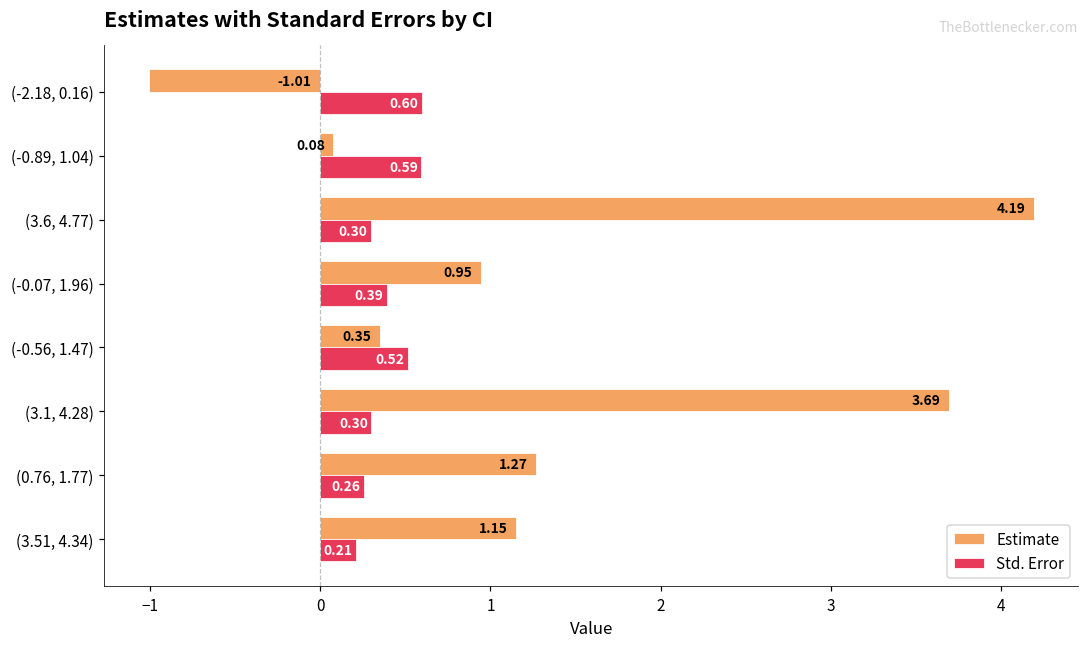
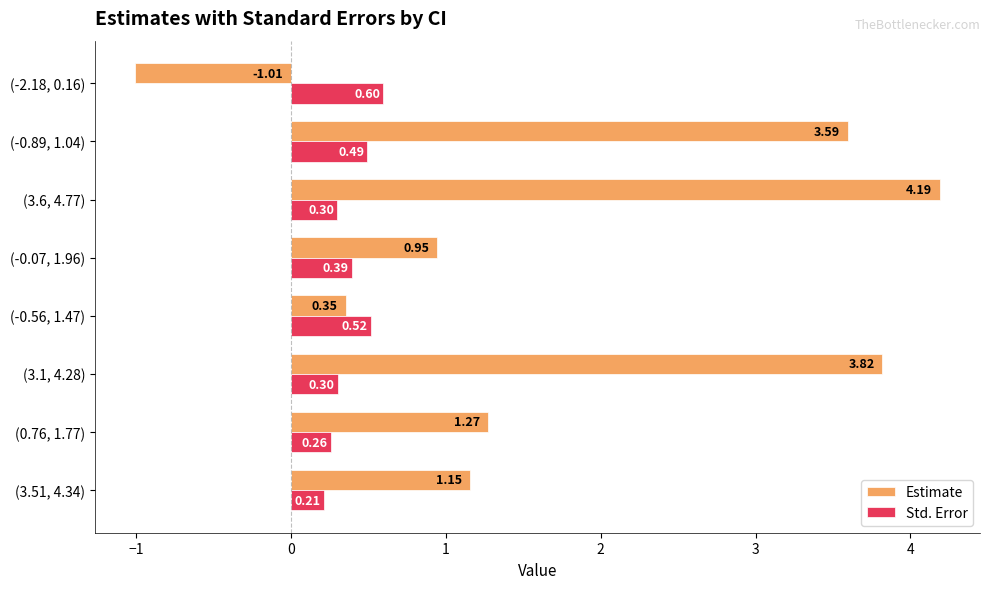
  {
    "Estimate": {
      "(-2.18, 0.16)": -1.01,
-     "(-0.89, 1.04)": 0.08,
+     "(-0.89, 1.04)": 3.59,
      "(3.6, 4.77)": 4.19,
      "(-0.07, 1.96)": 0.95,
      "(-0.56, 1.47)": 0.35,
-     "(3.1, 4.28)": 3.69,
+     "(3.1, 4.28)": 3.82,
      "(0.76, 1.77)": 1.27,
      "(3.51, 4.34)": 1.15
    },
    "Std. Error": {
      "(-2.18, 0.16)": 0.60,
-     "(-0.89, 1.04)": 0.59,
+     "(-0.89, 1.04)": 0.49,
      "(3.6, 4.77)": 0.30,
      "(-0.07, 1.96)": 0.39,
      "(-0.56, 1.47)": 0.52,
      "(3.1, 4.28)": 0.30,
      "(0.76, 1.77)": 0.26,
      "(3.51, 4.34)": 0.21
    }
  }
